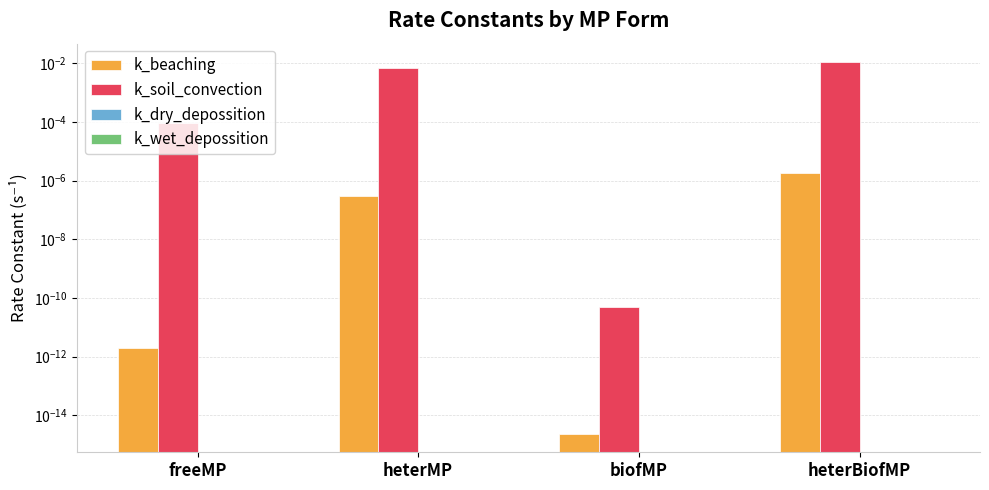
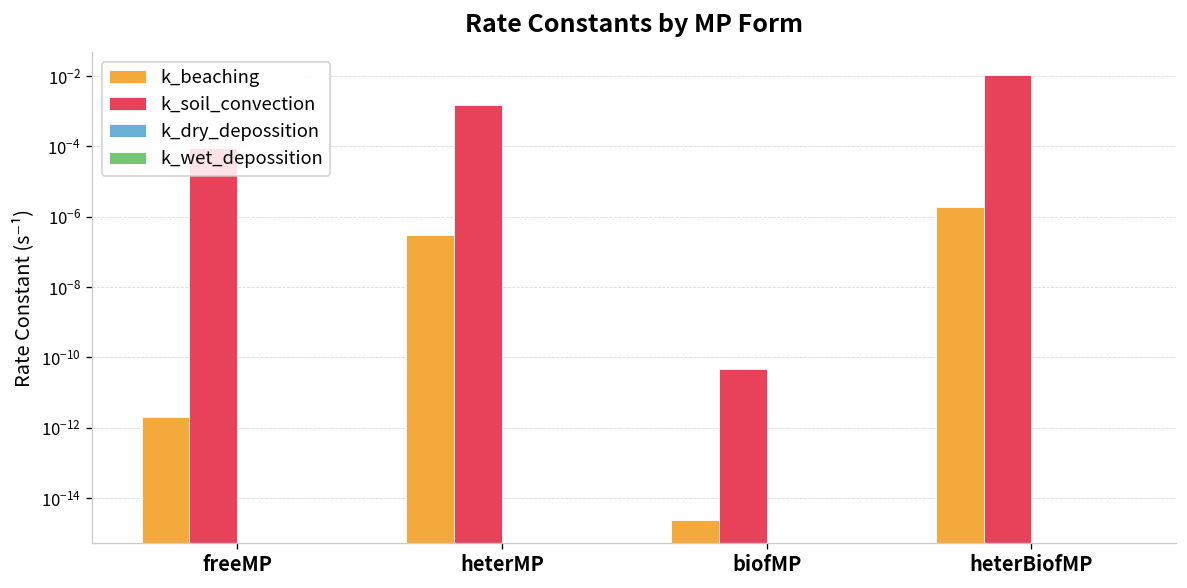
  {
    "k_beaching": {
      "freeMP": 0.000000000002,
      "heterMP": 0.0000003,
      "biofMP": 0.000000000000,
      "heterBiofMP": 0.000002
    },
    "k_soil_convection": {
-     "heterMP": 0.007,
+     "heterMP": 0.001,
      "biofMP": 0.00000000005,
      "heterBiofMP": 0.011
    }
  }
